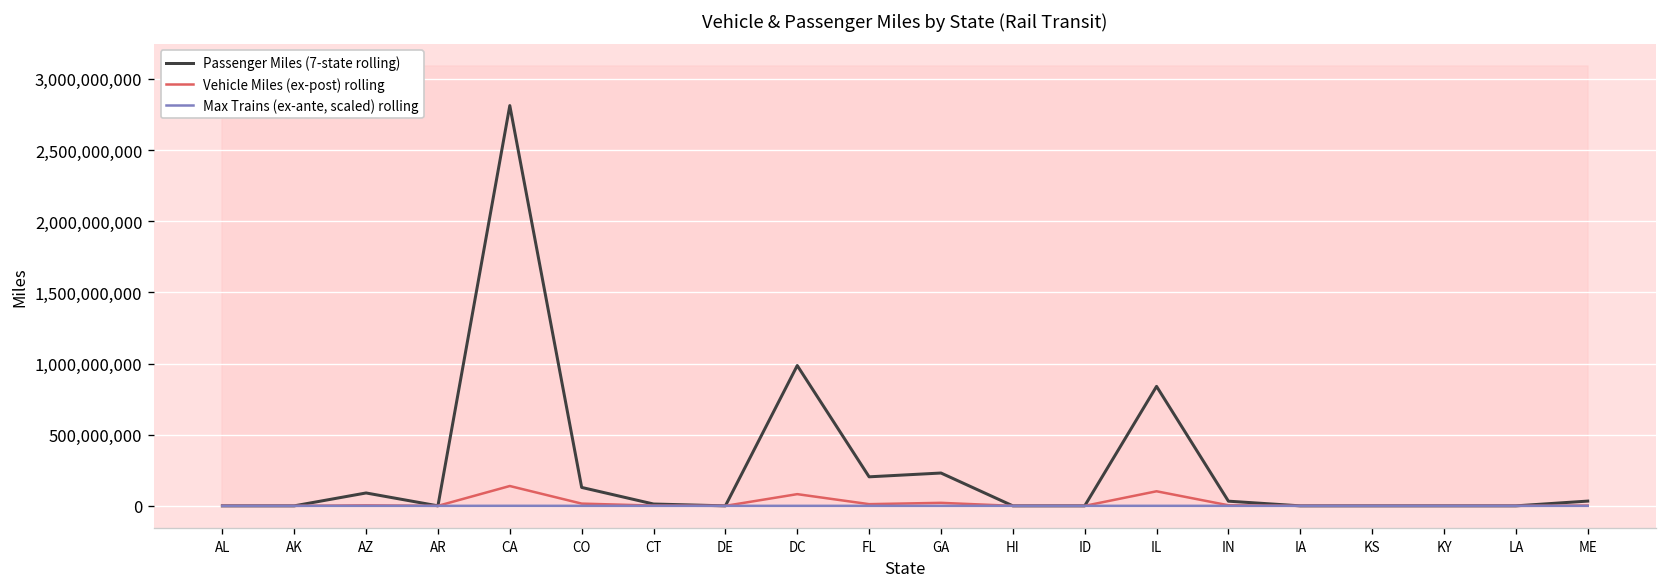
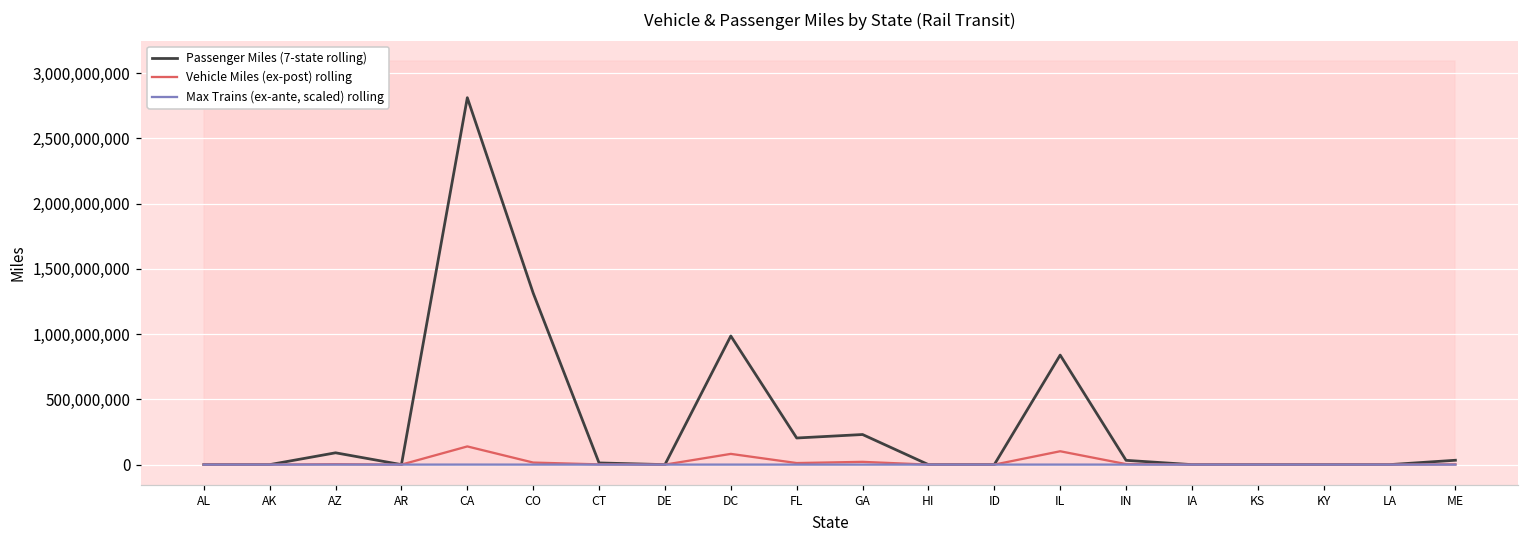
  {
    "Passenger Miles (7-state rolling)": {
      "AZ": "90,000,000",
      "CA": "2,810,000,000",
-     "CO": "130,000,000",
+     "CO": "1,310,000,000",
      "DC": "990,000,000",
      "FL": "200,000,000",
      "GA": "230,000,000",
      "IL": "840,000,000",
      "IN": "30,000,000",
      "ME": "30,000,000"
    },
    "Vehicle Miles (ex-post) rolling": {
      "CA": "140,000,000",
      "DC": "80,000,000",
      "IL": "100,000,000"
    },
    "Max Trains (ex-ante, scaled) rolling": {
      "CA": "0",
      "DC": "0",
      "IL": "0"
    }
  }
